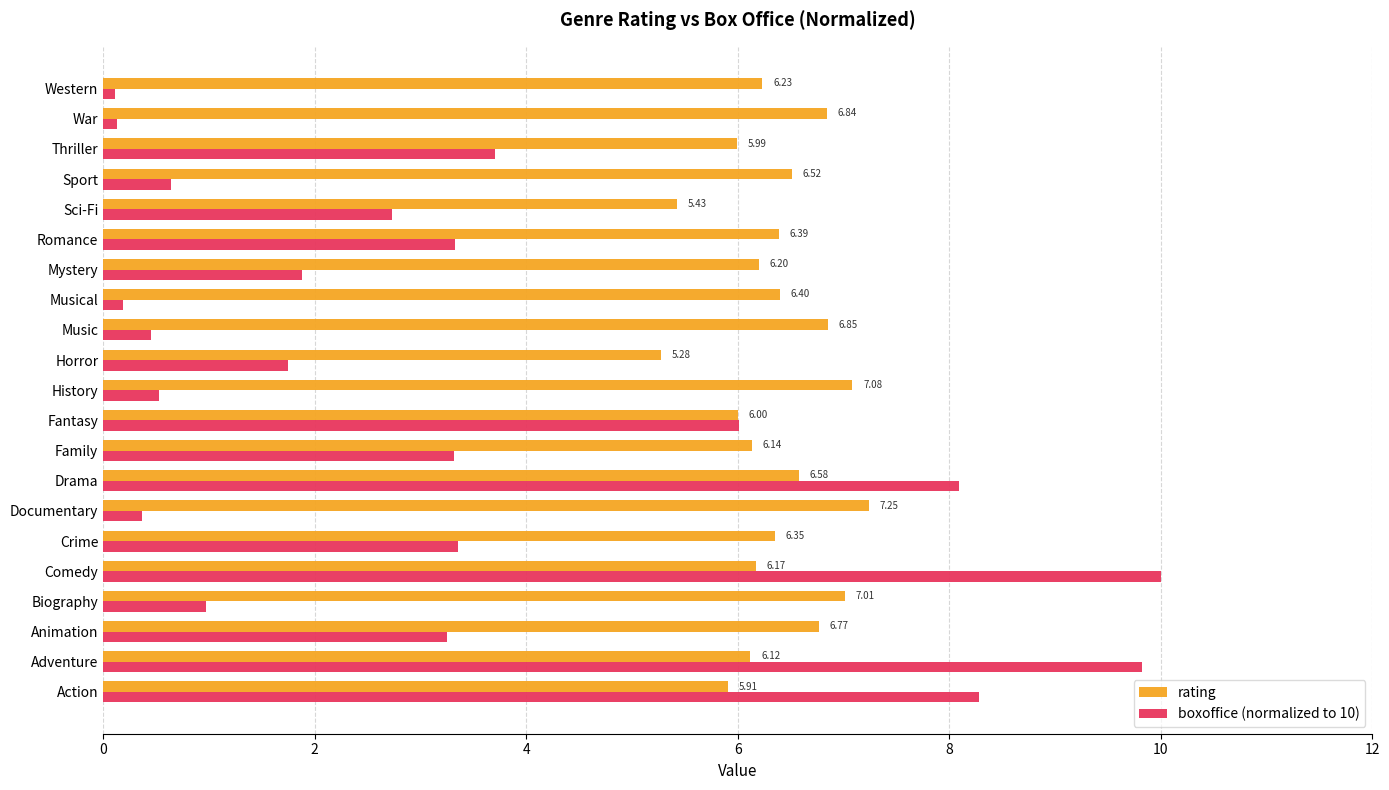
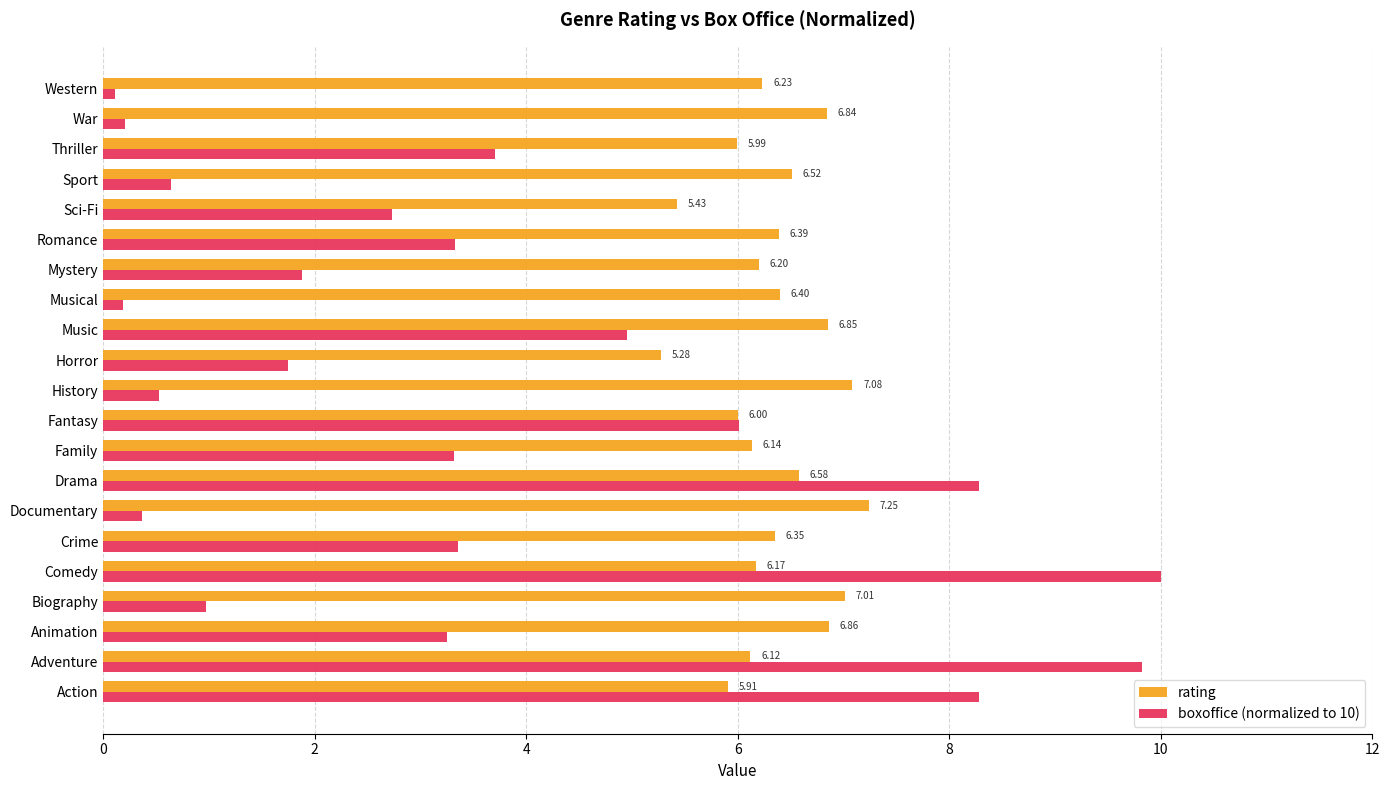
  {
    "rating": {
      "Western": 6.23,
      "War": 6.84,
      "Thriller": 5.99,
      "Sport": 6.52,
      "Sci-Fi": 5.43,
      "Romance": 6.39,
      "Mystery": 6.20,
      "Musical": 6.40,
      "Music": 6.85,
      "Horror": 5.28,
      "History": 7.08,
      "Fantasy": 6.00,
      "Family": 6.14,
      "Drama": 6.58,
      "Documentary": 7.25,
      "Crime": 6.35,
      "Comedy": 6.17,
      "Biography": 7.01,
-     "Animation": 6.77,
+     "Animation": 6.86,
      "Adventure": 6.12,
      "Action": 5.91
    },
    "boxoffice (normalized to 10)": {
      "Western": 0.11,
-     "War": 0.13,
+     "War": 0.21,
      "Thriller": 3.70,
      "Sport": 0.64,
      "Sci-Fi": 2.73,
      "Romance": 3.32,
      "Mystery": 1.88,
      "Musical": 0.18,
-     "Music": 0.45,
+     "Music": 4.95,
      "Horror": 1.75,
      "History": 0.52,
      "Family": 3.32,
-     "Drama": 8.09,
+     "Drama": 8.29,
      "Documentary": 0.36,
      "Crime": 3.35,
      "Comedy": 10.00,
      "Biography": 0.97,
      "Animation": 3.25,
      "Adventure": 9.82,
      "Action": 8.28
    }
  }
